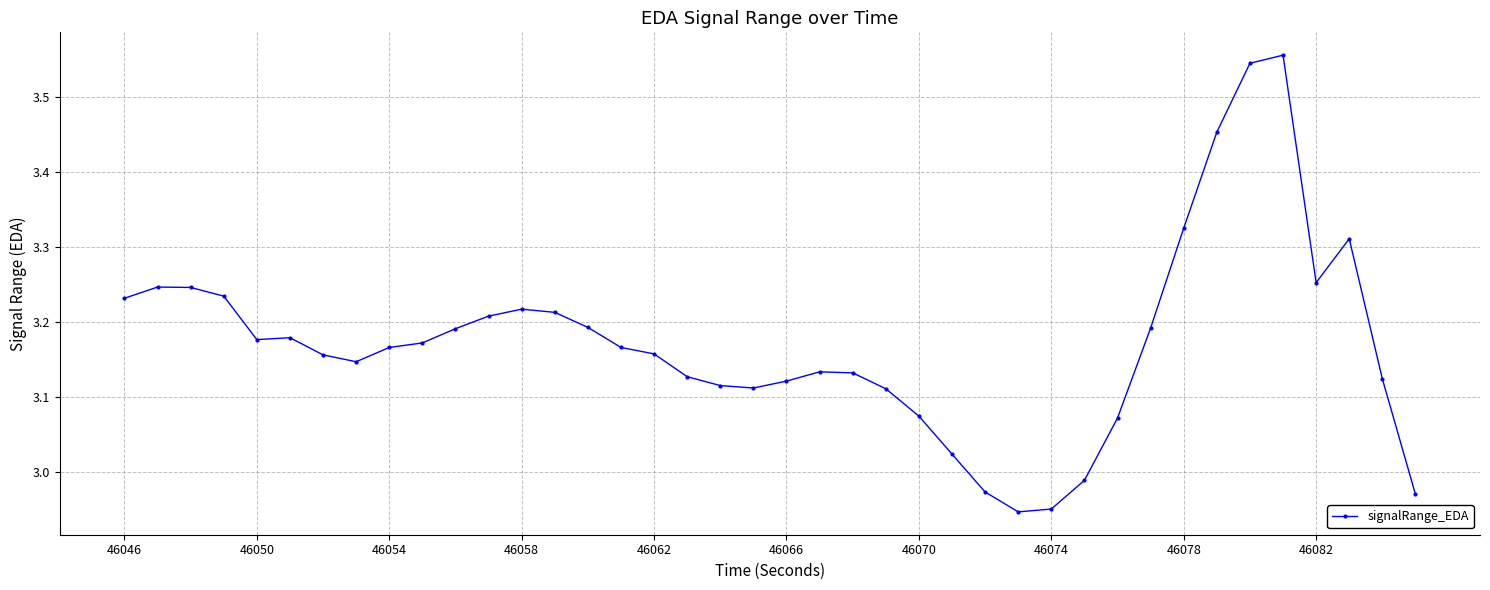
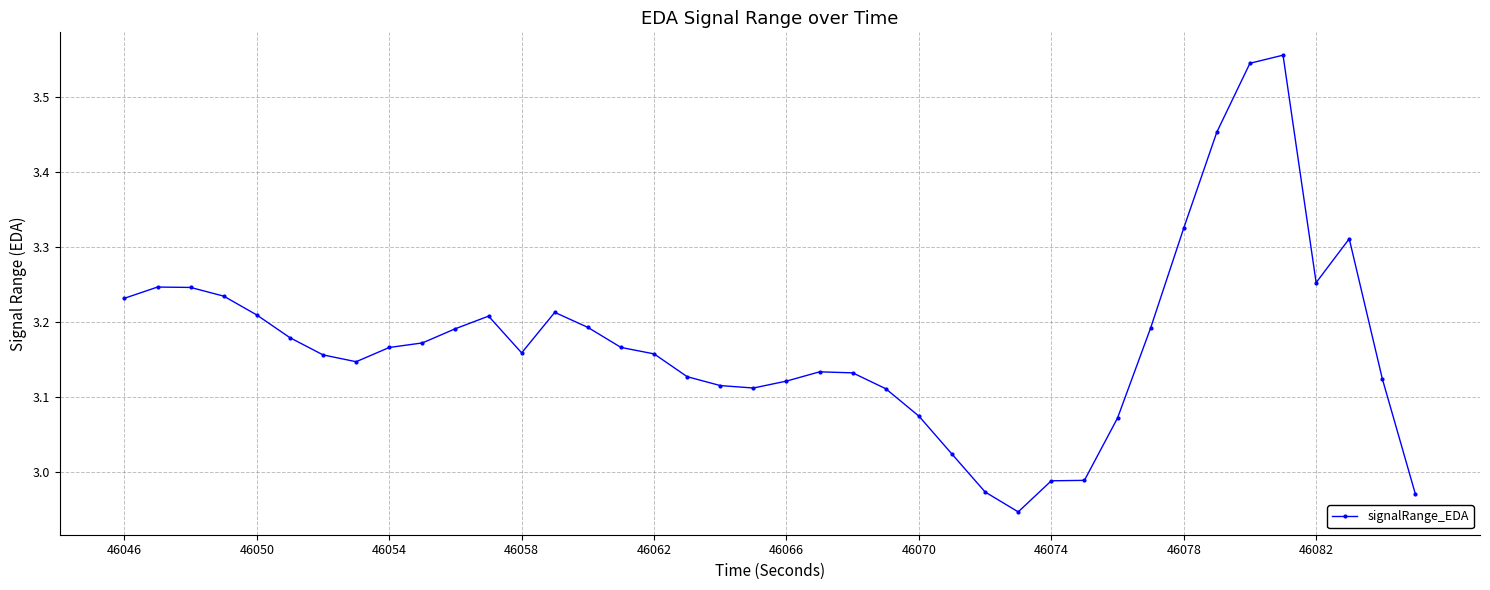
  {
    "46046": 3.23,
-   "46050": 3.18,
+   "46050": 3.21,
    "46054": 3.17,
-   "46058": 3.22,
+   "46058": 3.16,
    "46062": 3.16,
    "46066": 3.12,
    "46070": 3.07,
-   "46074": 2.95,
+   "46074": 2.99,
    "46078": 3.32,
    "46082": 3.25
  }
